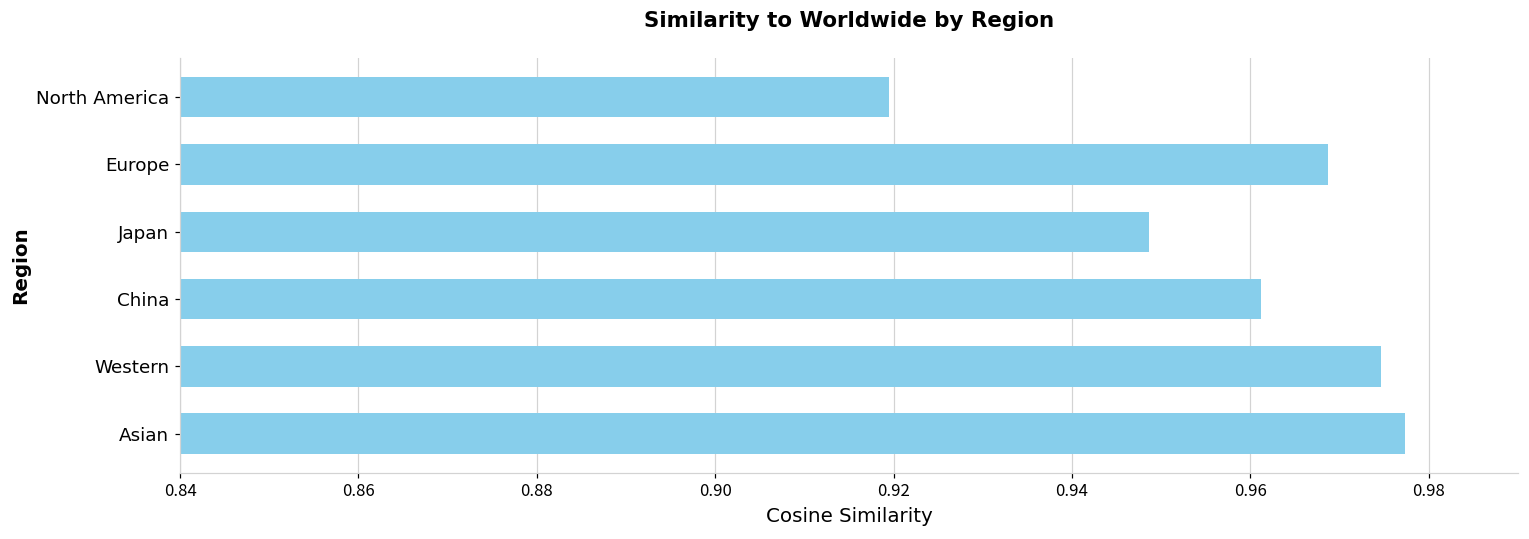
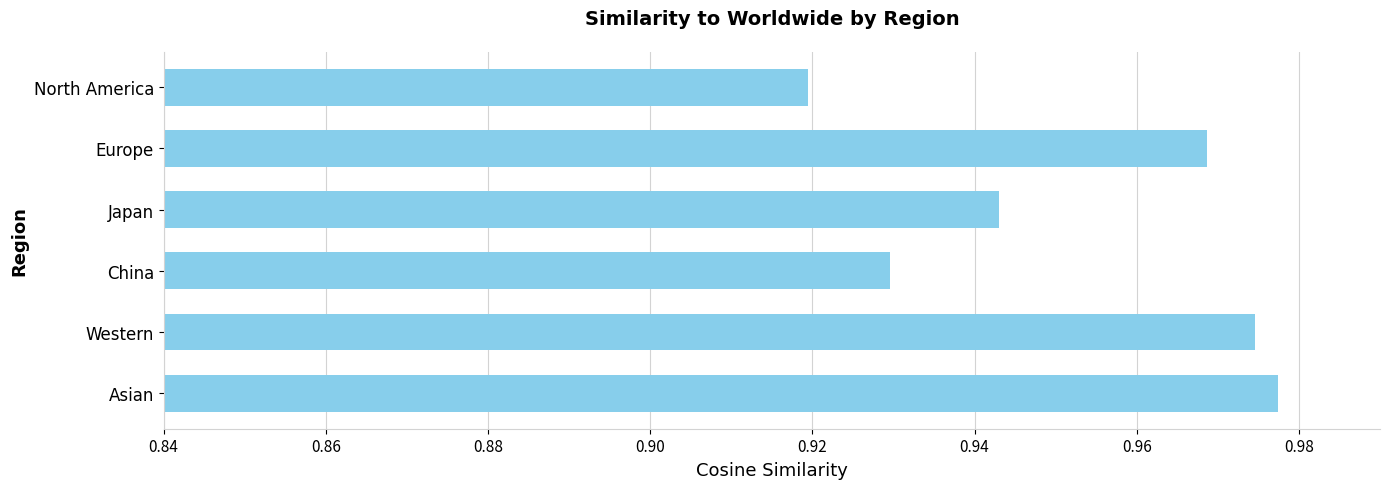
  {
    "North America": 0.919,
    "Europe": 0.969,
-   "Japan": 0.949,
-   "China": 0.961,
+   "Japan": 0.943,
+   "China": 0.930,
    "Western": 0.975,
    "Asian": 0.977
  }
